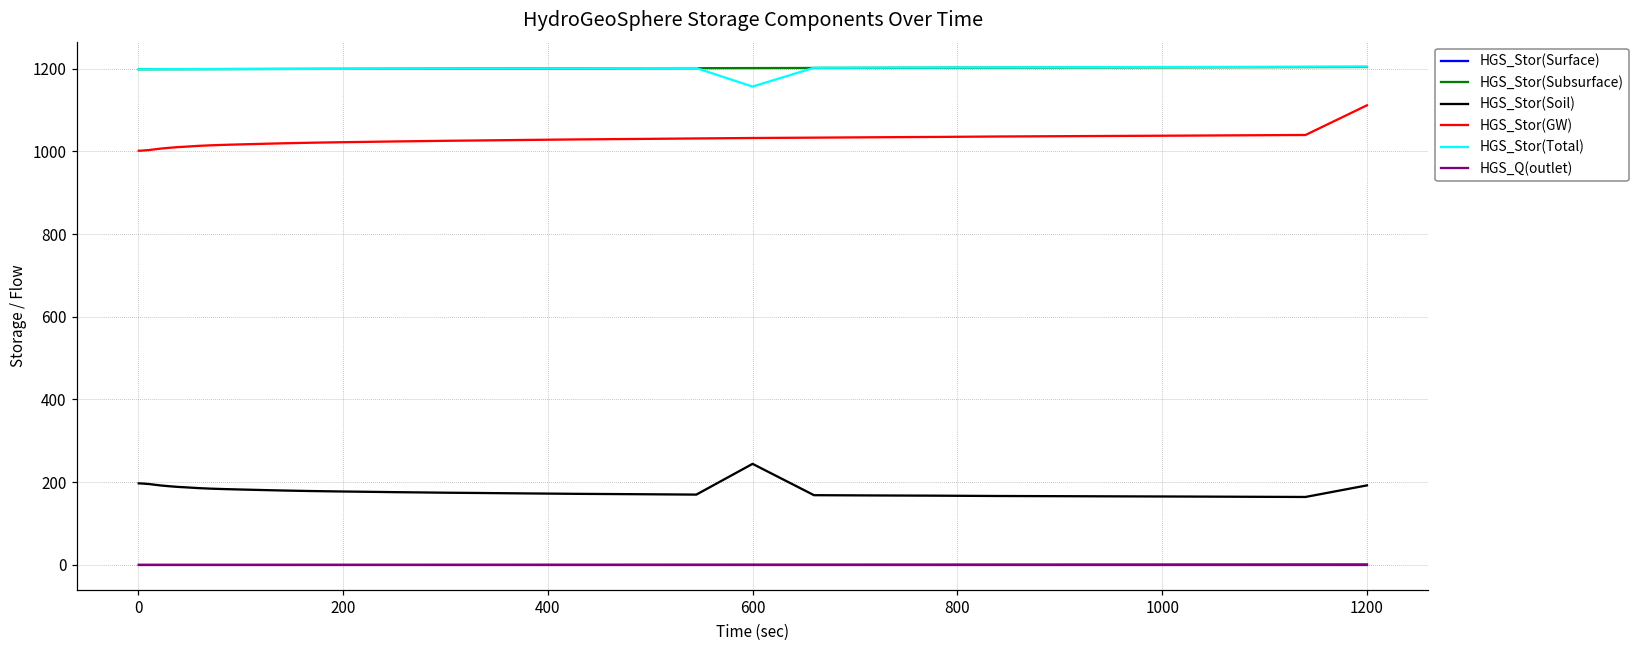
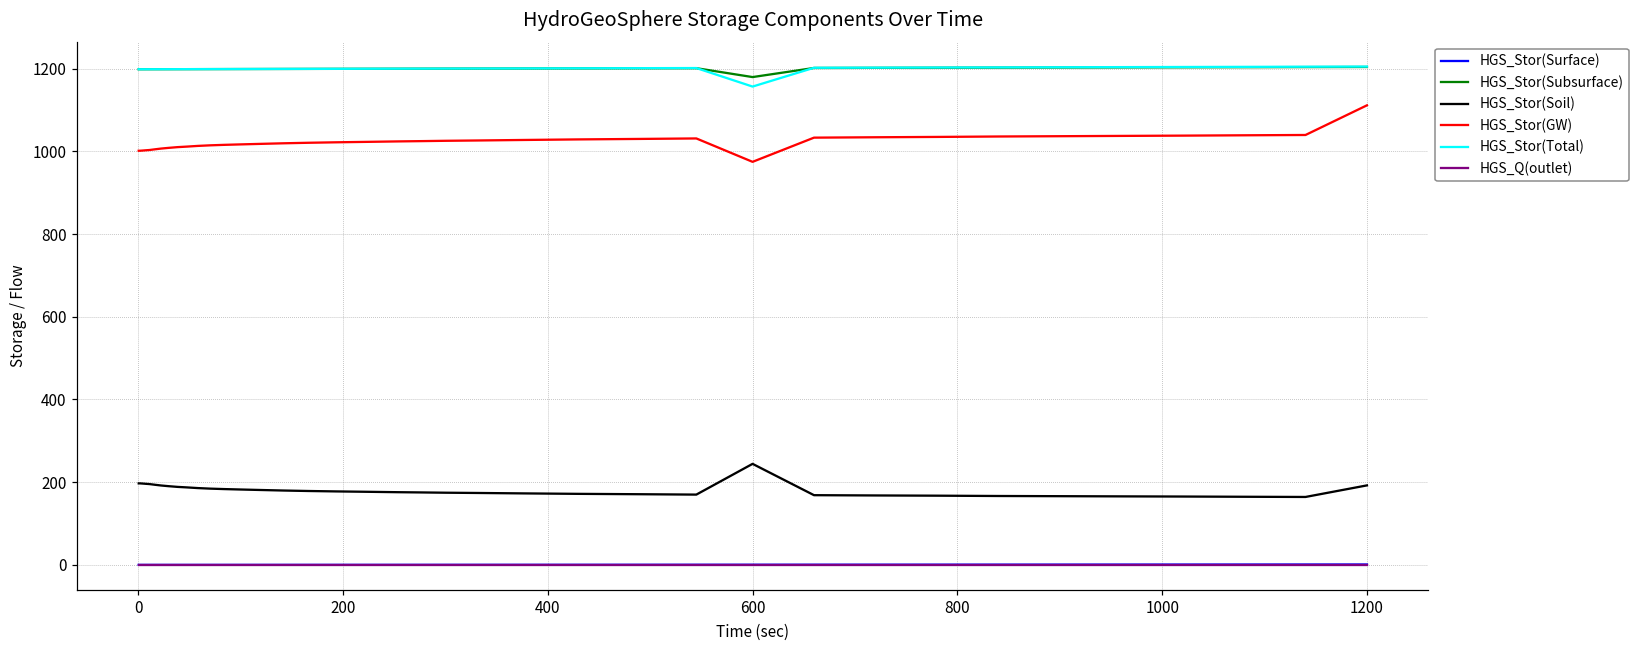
  {
    "HGS_Stor(Subsurface)": {
-     "600": 1200
+     "600": 1180
    },
    "HGS_Stor(Soil)": {
      "600": 240,
      "1200": 190
    },
    "HGS_Stor(GW)": {
-     "600": 1030,
+     "600": 970,
      "1200": 1110
    },
    "HGS_Stor(Total)": {
      "600": 1160
    }
  }
